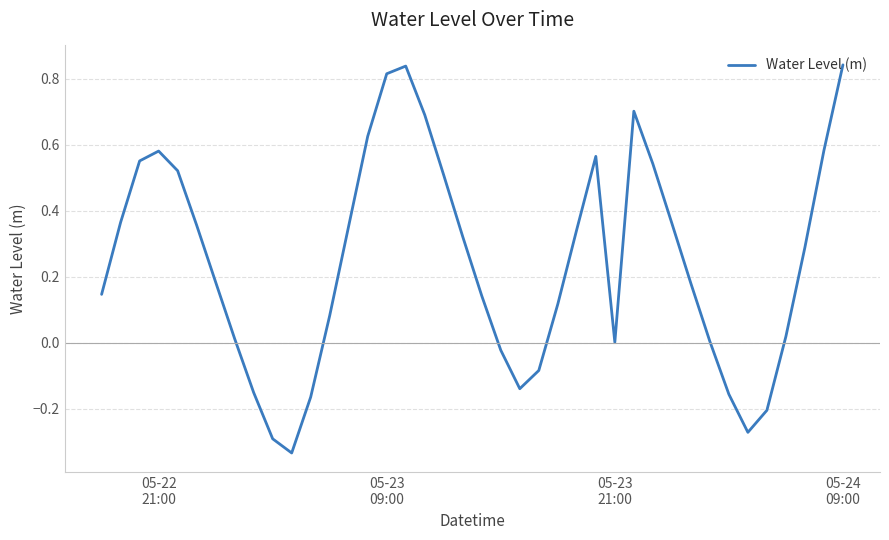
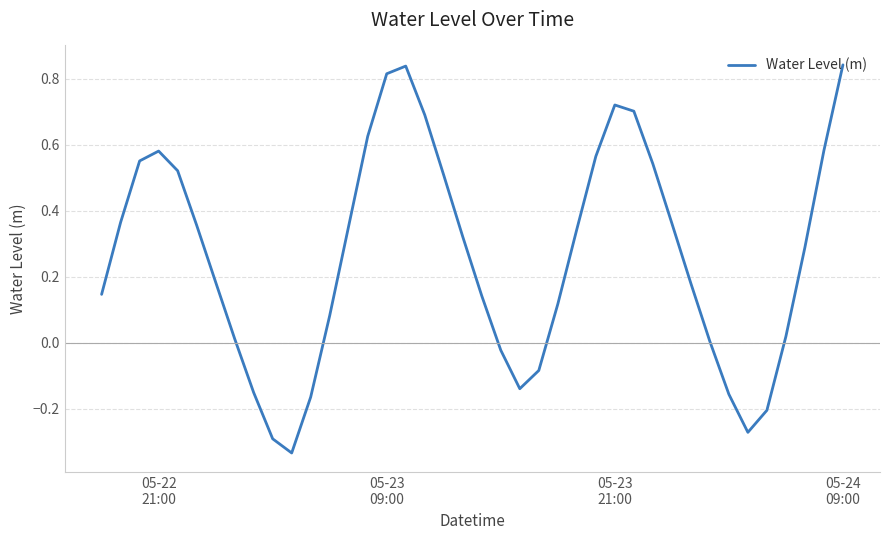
  {
    "05-22 21:00": 0.58,
    "05-23 09:00": 0.81,
-   "05-23 21:00": 0.00,
+   "05-23 21:00": 0.72,
    "05-24 09:00": 0.84
  }
